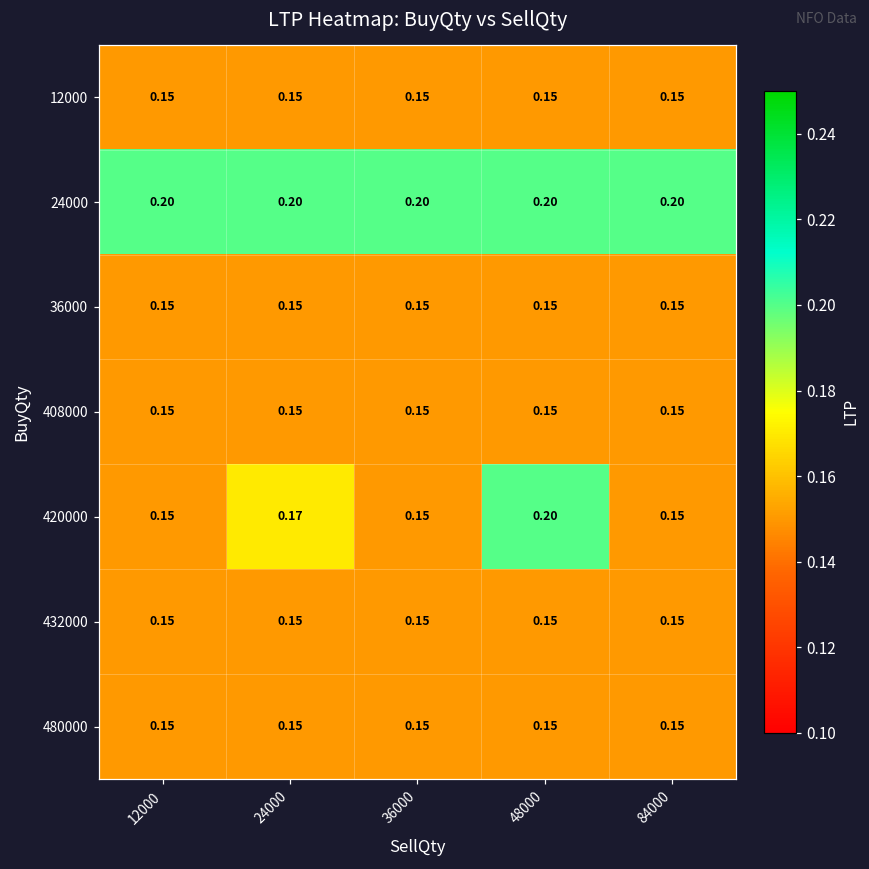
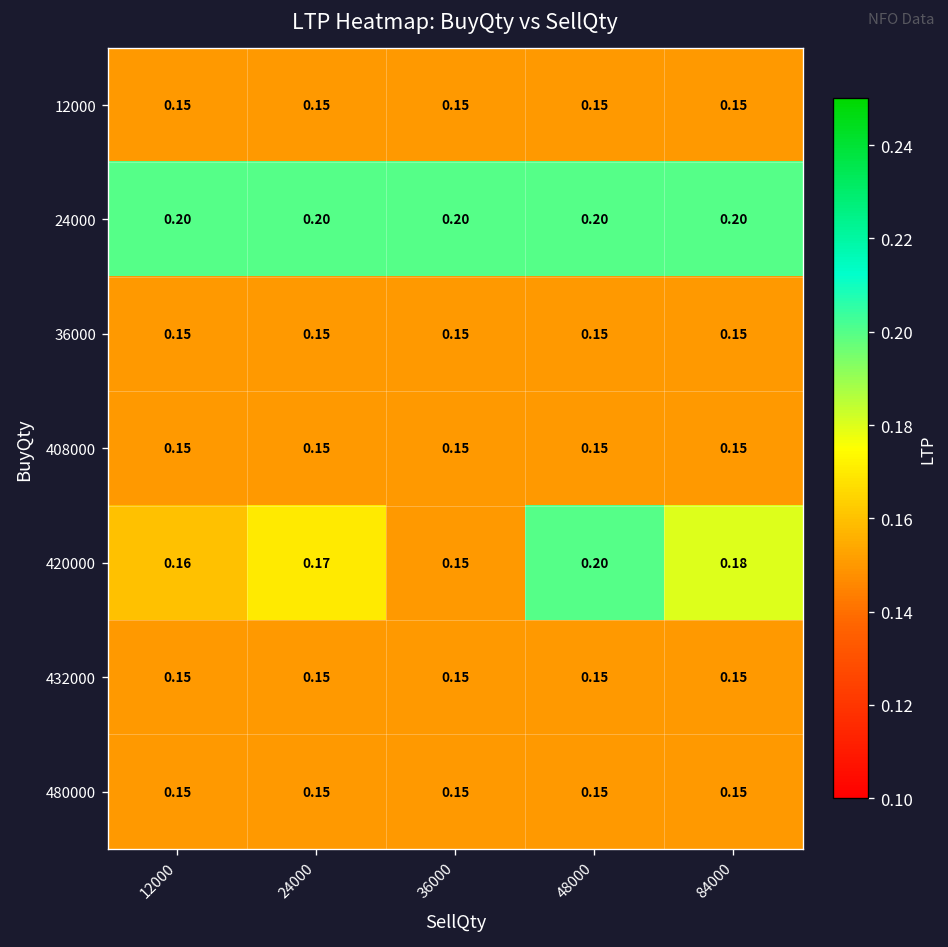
  {
    "12000": {
      "12000": 0.15,
      "24000": 0.15,
      "36000": 0.15,
      "48000": 0.15,
      "84000": 0.15
    },
    "24000": {
      "12000": 0.20,
      "24000": 0.20,
      "36000": 0.20,
      "48000": 0.20,
      "84000": 0.20
    },
    "36000": {
      "12000": 0.15,
      "24000": 0.15,
      "36000": 0.15,
      "48000": 0.15,
      "84000": 0.15
    },
    "408000": {
      "12000": 0.15,
      "24000": 0.15,
      "36000": 0.15,
      "48000": 0.15,
      "84000": 0.15
    },
    "420000": {
-     "12000": 0.15,
+     "12000": 0.16,
      "24000": 0.17,
      "36000": 0.15,
      "48000": 0.20,
-     "84000": 0.15
+     "84000": 0.18
    },
    "432000": {
      "12000": 0.15,
      "24000": 0.15,
      "36000": 0.15,
      "48000": 0.15,
      "84000": 0.15
    },
    "480000": {
      "12000": 0.15,
      "24000": 0.15,
      "36000": 0.15,
      "48000": 0.15,
      "84000": 0.15
    }
  }
